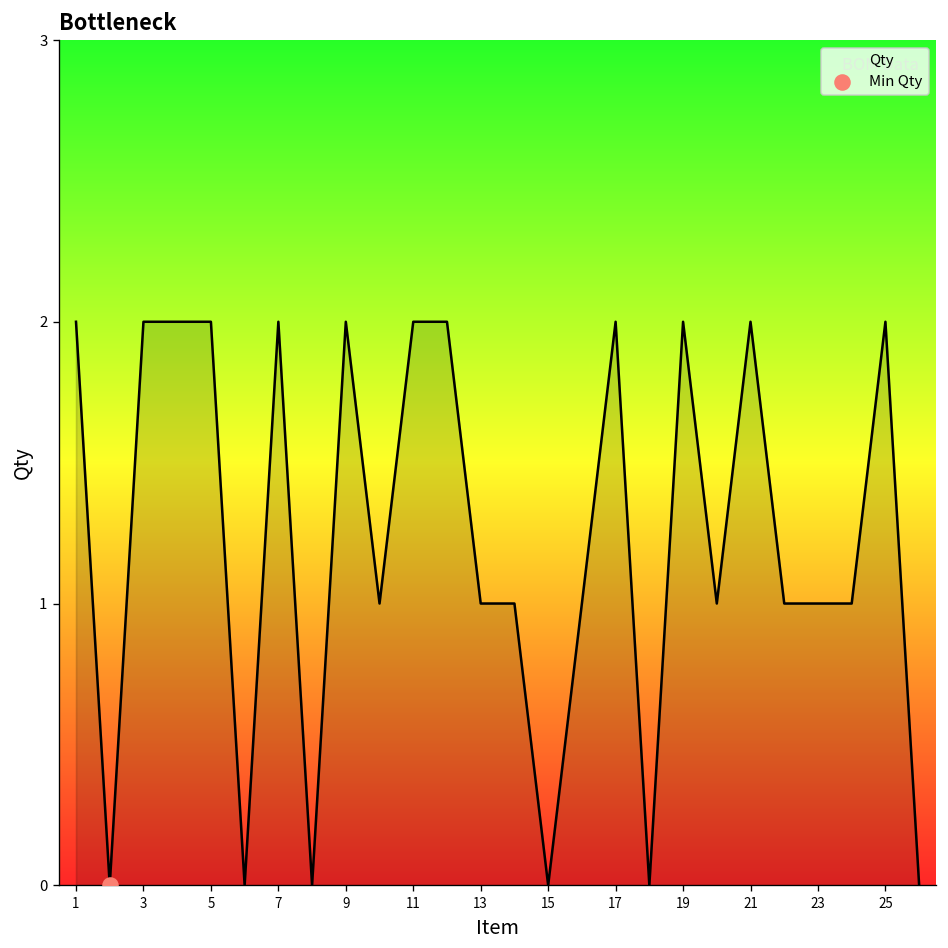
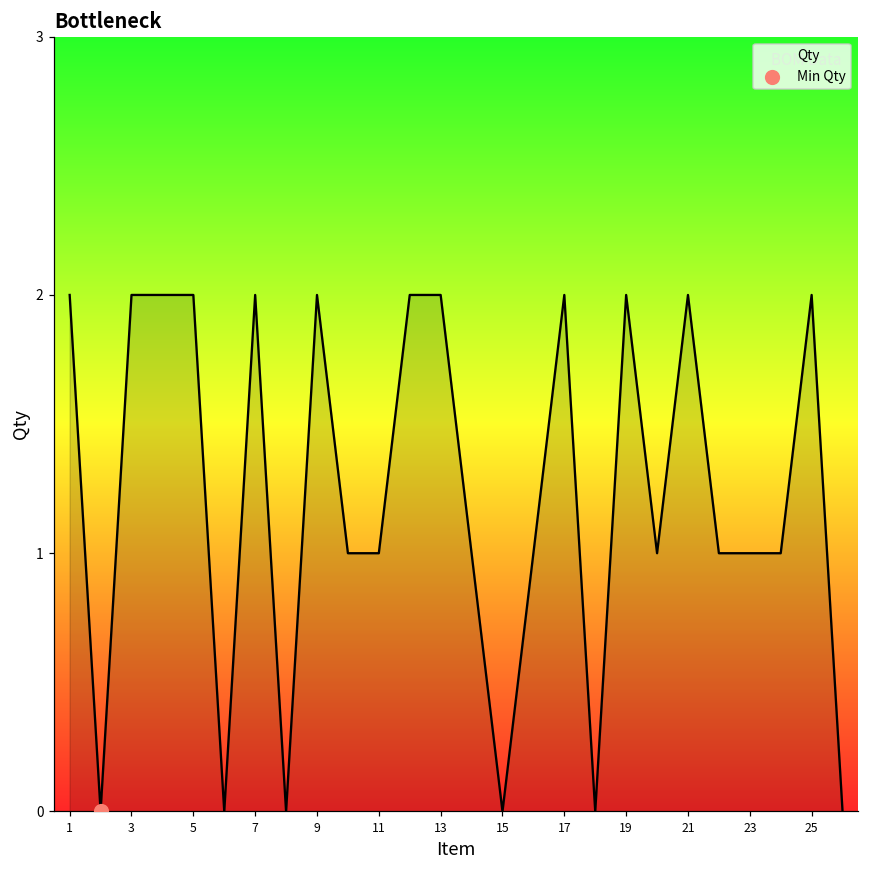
  {
    "Qty": {
      "1": 2,
      "3": 2,
      "5": 2,
      "7": 2,
      "9": 2,
-     "11": 2,
-     "13": 1,
+     "11": 1,
+     "13": 2,
      "15": 0,
      "17": 2,
      "19": 2,
      "21": 2,
      "23": 1,
      "25": 2
    }
  }
